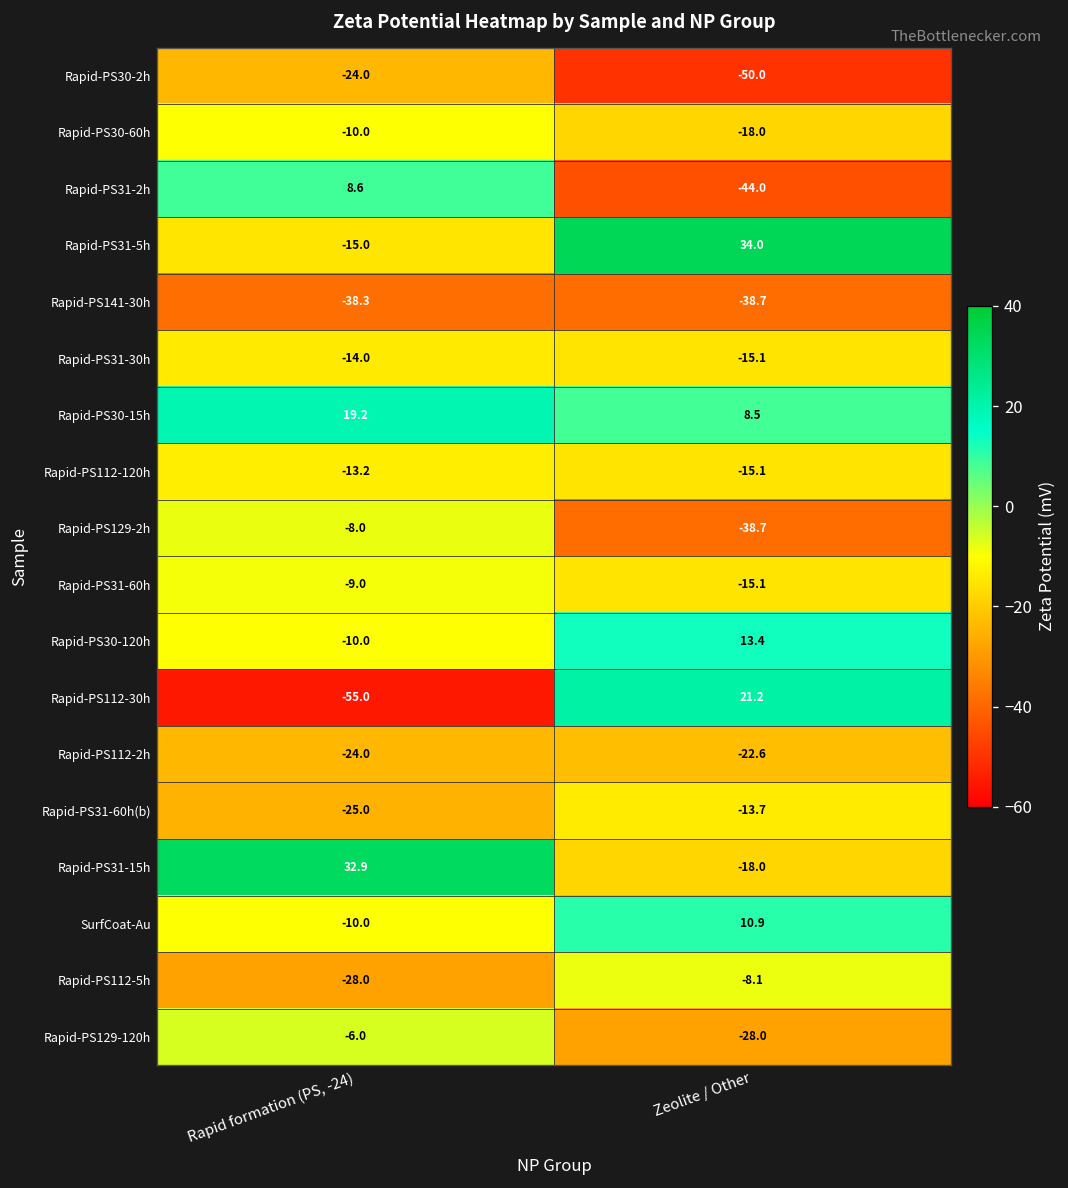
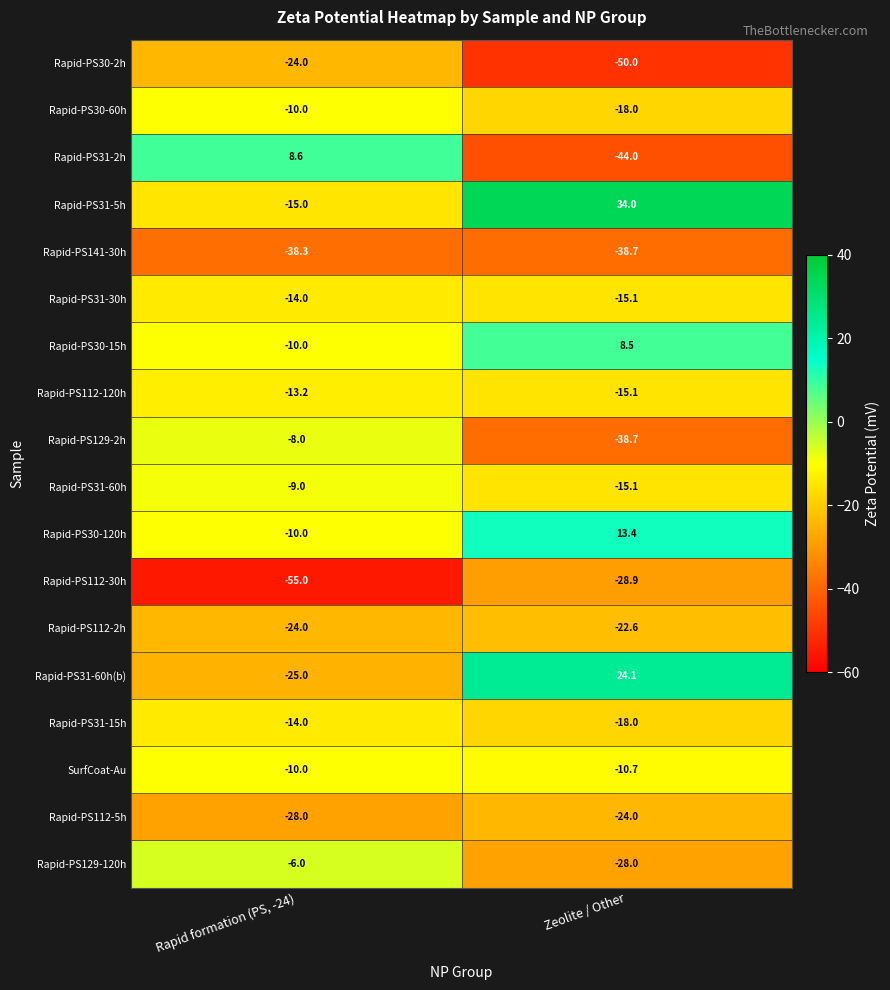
  {
    "Rapid-PS30-2h": {
      "Rapid formation (PS, -24)": -24.0,
      "Zeolite / Other": -50.0
    },
    "Rapid-PS30-60h": {
      "Rapid formation (PS, -24)": -10.0,
      "Zeolite / Other": -18.0
    },
    "Rapid-PS31-2h": {
      "Rapid formation (PS, -24)": 8.6,
      "Zeolite / Other": -44.0
    },
    "Rapid-PS31-5h": {
      "Rapid formation (PS, -24)": -15.0,
      "Zeolite / Other": 34.0
    },
    "Rapid-PS141-30h": {
      "Rapid formation (PS, -24)": -38.3,
      "Zeolite / Other": -38.7
    },
    "Rapid-PS31-30h": {
      "Rapid formation (PS, -24)": -14.0,
      "Zeolite / Other": -15.1
    },
    "Rapid-PS30-15h": {
-     "Rapid formation (PS, -24)": 19.2,
+     "Rapid formation (PS, -24)": -10.0,
      "Zeolite / Other": 8.5
    },
    "Rapid-PS112-120h": {
      "Rapid formation (PS, -24)": -13.2,
      "Zeolite / Other": -15.1
    },
    "Rapid-PS129-2h": {
      "Rapid formation (PS, -24)": -8.0,
      "Zeolite / Other": -38.7
    },
    "Rapid-PS31-60h": {
      "Rapid formation (PS, -24)": -9.0,
      "Zeolite / Other": -15.1
    },
    "Rapid-PS30-120h": {
      "Rapid formation (PS, -24)": -10.0,
      "Zeolite / Other": 13.4
    },
    "Rapid-PS112-30h": {
      "Rapid formation (PS, -24)": -55.0,
-     "Zeolite / Other": 21.2
+     "Zeolite / Other": -28.9
    },
    "Rapid-PS112-2h": {
      "Rapid formation (PS, -24)": -24.0,
      "Zeolite / Other": -22.6
    },
    "Rapid-PS31-60h(b)": {
      "Rapid formation (PS, -24)": -25.0,
-     "Zeolite / Other": -13.7
+     "Zeolite / Other": 24.1
    },
    "Rapid-PS31-15h": {
-     "Rapid formation (PS, -24)": 32.9,
+     "Rapid formation (PS, -24)": -14.0,
      "Zeolite / Other": -18.0
    },
    "SurfCoat-Au": {
      "Rapid formation (PS, -24)": -10.0,
-     "Zeolite / Other": 10.9
+     "Zeolite / Other": -10.7
    },
    "Rapid-PS112-5h": {
      "Rapid formation (PS, -24)": -28.0,
-     "Zeolite / Other": -8.1
+     "Zeolite / Other": -24.0
    },
    "Rapid-PS129-120h": {
      "Rapid formation (PS, -24)": -6.0,
      "Zeolite / Other": -28.0
    }
  }
